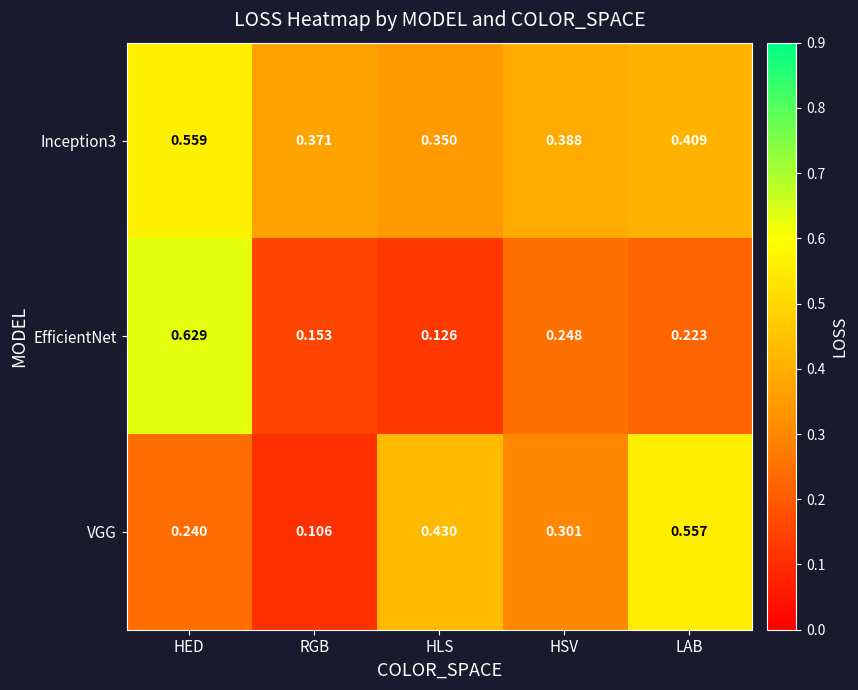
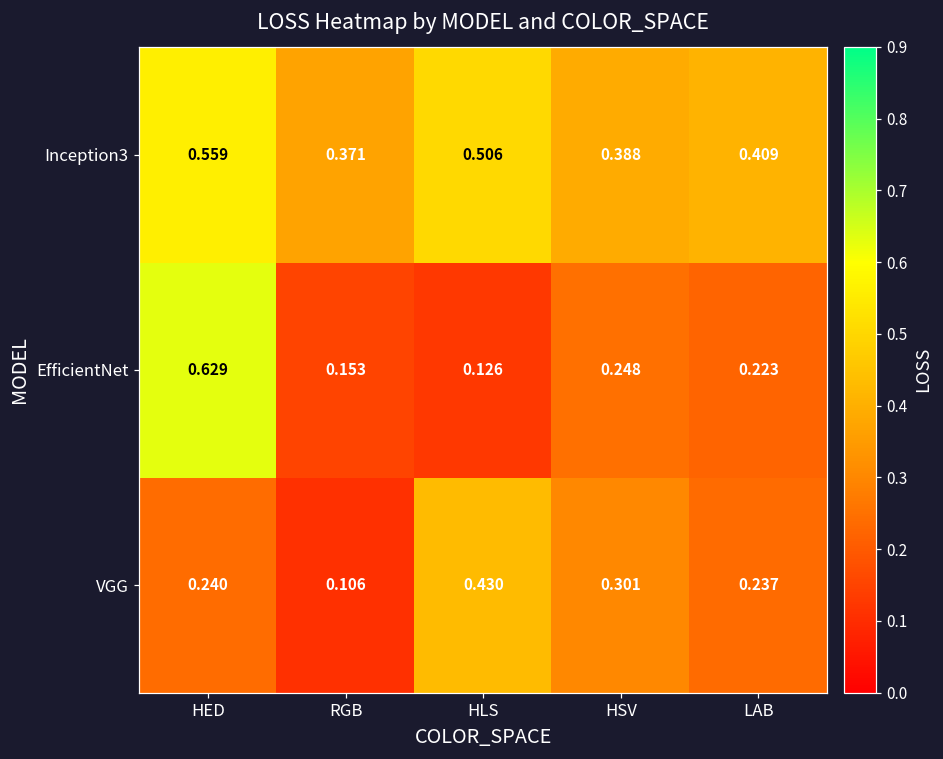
  {
    "Inception3": {
      "HED": 0.559,
      "RGB": 0.371,
-     "HLS": 0.350,
+     "HLS": 0.506,
      "HSV": 0.388,
      "LAB": 0.409
    },
    "EfficientNet": {
      "HED": 0.629,
      "RGB": 0.153,
      "HLS": 0.126,
      "HSV": 0.248,
      "LAB": 0.223
    },
    "VGG": {
      "HED": 0.240,
      "RGB": 0.106,
      "HLS": 0.430,
      "HSV": 0.301,
-     "LAB": 0.557
+     "LAB": 0.237
    }
  }
